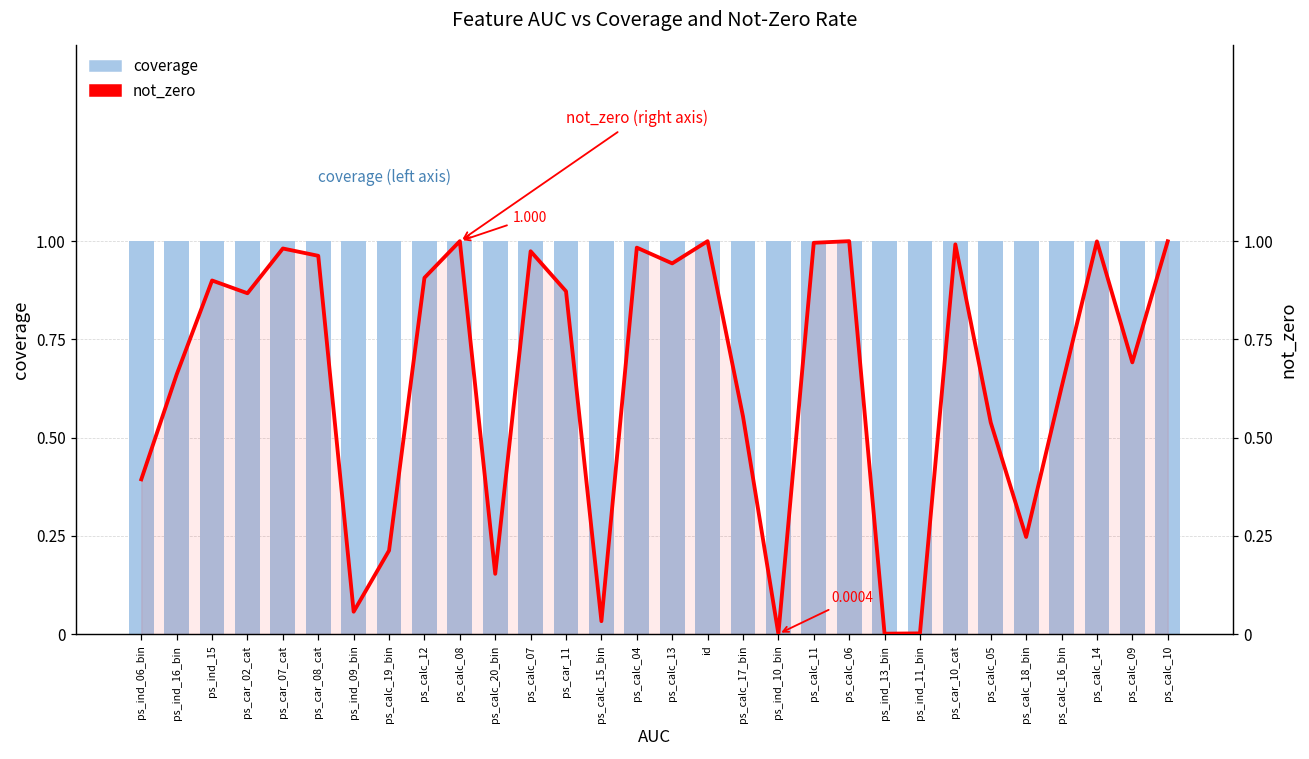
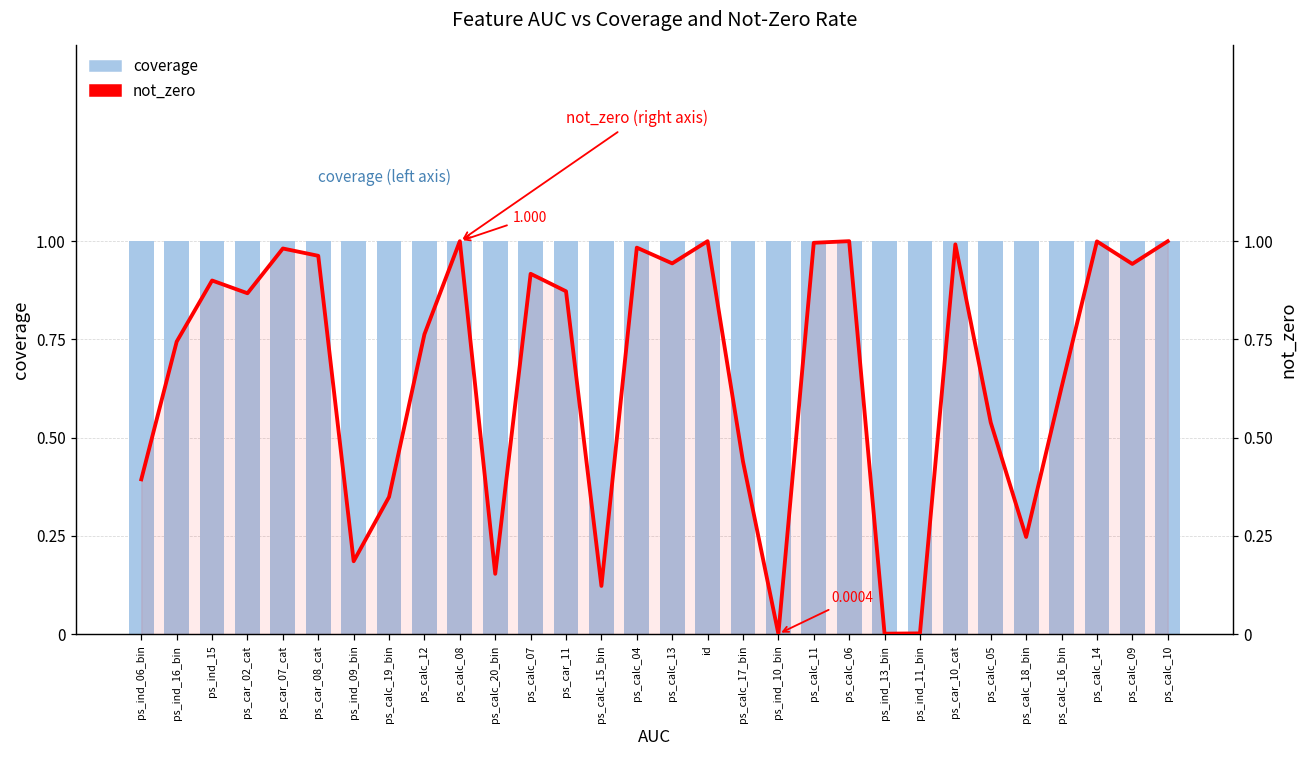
  {
    "coverage": {
      "ps_ind_06_bin": 1.00,
      "ps_ind_16_bin": 1.00,
      "ps_ind_15": 1.00,
      "ps_car_02_cat": 1.00,
      "ps_car_07_cat": 1.00,
      "ps_car_08_cat": 1.00,
      "ps_ind_09_bin": 1.00,
      "ps_calc_19_bin": 1.00,
      "ps_calc_12": 1.00,
      "ps_calc_08": 1.00,
      "ps_car_11": 1.00,
      "ps_calc_15_bin": 1.00,
      "ps_calc_04": 1.00,
      "ps_calc_13": 1.00,
      "id": 1.00,
      "ps_calc_17_bin": 1.00,
      "ps_ind_10_bin": 1.00,
      "ps_calc_11": 1.00,
      "ps_calc_06": 1.00,
      "ps_ind_13_bin": 1.00,
      "ps_ind_11_bin": 1.00,
      "ps_car_10_cat": 1.00,
      "ps_calc_05": 1.00,
      "ps_calc_18_bin": 1.00,
      "ps_calc_16_bin": 1.00,
      "ps_calc_14": 1.00,
      "ps_calc_09": 1.00,
      "ps_calc_10": 1.00
    },
    "not_zero": {
      "ps_ind_06_bin": 0.39,
-     "ps_ind_16_bin": 0.66,
+     "ps_ind_16_bin": 0.74,
      "ps_ind_15": 0.90,
      "ps_car_02_cat": 0.87,
      "ps_car_07_cat": 0.98,
      "ps_car_08_cat": 0.96,
-     "ps_ind_09_bin": 0.06,
-     "ps_calc_19_bin": 0.21,
-     "ps_calc_12": 0.91,
+     "ps_ind_09_bin": 0.19,
+     "ps_calc_19_bin": 0.35,
+     "ps_calc_12": 0.76,
      "ps_calc_08": 1.00,
      "ps_calc_20_bin": 0.15,
-     "ps_calc_07": 0.97,
+     "ps_calc_07": 0.92,
      "ps_car_11": 0.87,
-     "ps_calc_15_bin": 0.03,
+     "ps_calc_15_bin": 0.12,
      "ps_calc_04": 0.98,
      "ps_calc_13": 0.94,
      "id": 1.00,
-     "ps_calc_17_bin": 0.55,
+     "ps_calc_17_bin": 0.44,
      "ps_calc_11": 1.00,
      "ps_calc_06": 1.00,
      "ps_ind_13_bin": 0.00,
      "ps_ind_11_bin": 0.00,
      "ps_car_10_cat": 0.99,
      "ps_calc_05": 0.54,
      "ps_calc_18_bin": 0.25,
      "ps_calc_16_bin": 0.63,
      "ps_calc_14": 1.00,
-     "ps_calc_09": 0.69,
+     "ps_calc_09": 0.94,
      "ps_calc_10": 1.00
    }
  }
